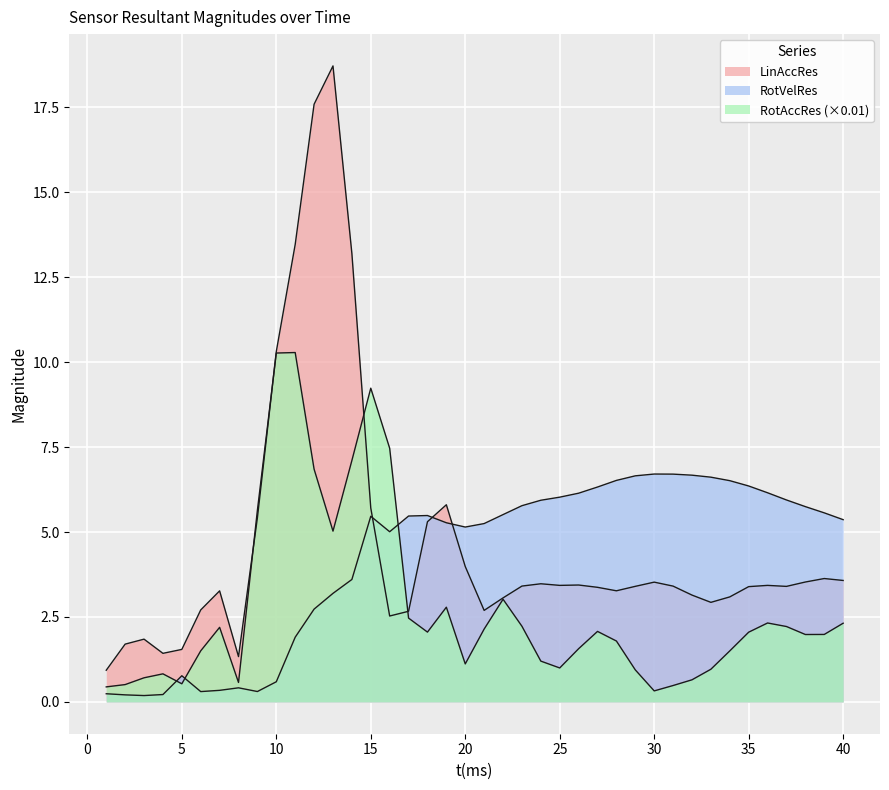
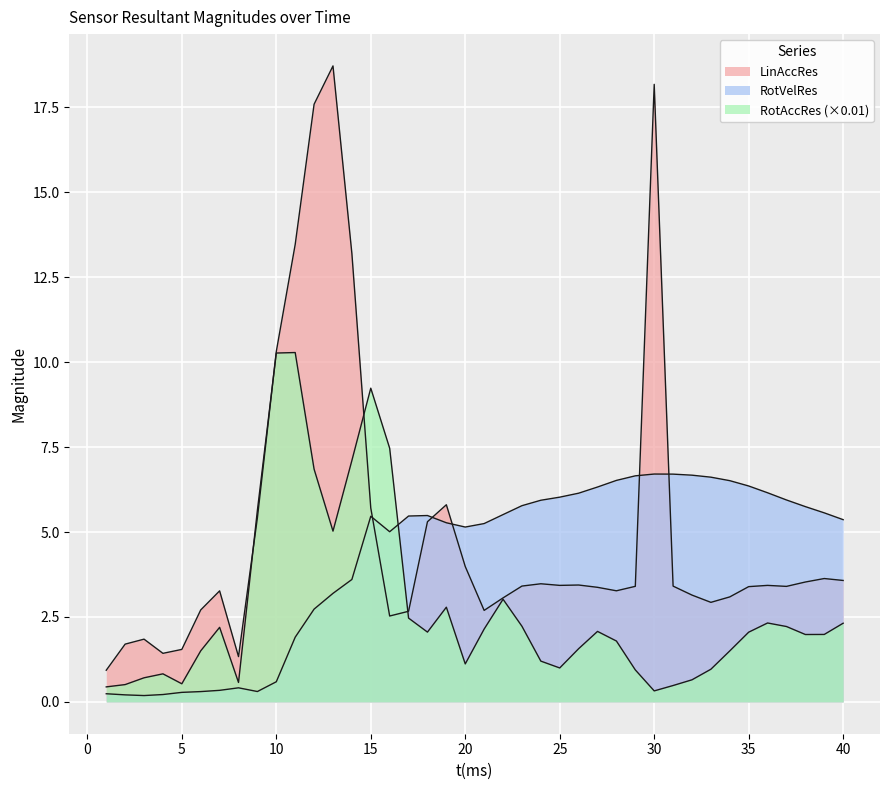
  {
    "LinAccRes": {
      "5": 1.5,
      "15": 5.7,
      "20": 4.0,
      "25": 3.4,
-     "30": 3.5,
+     "30": 18.2,
      "35": 3.4,
      "40": 3.6
    },
    "RotVelRes": {
-     "5": 0.8,
+     "5": 0.3,
      "10": 0.6,
      "15": 5.5,
      "20": 5.1,
      "25": 6.0,
      "30": 6.7,
      "35": 6.4,
      "40": 5.4
    },
    "RotAccRes (×0.01)": {
      "5": 0.5,
      "15": 9.2,
      "20": 1.1,
      "25": 1.0,
      "30": 0.3,
      "35": 2.1,
      "40": 2.3
    }
  }
